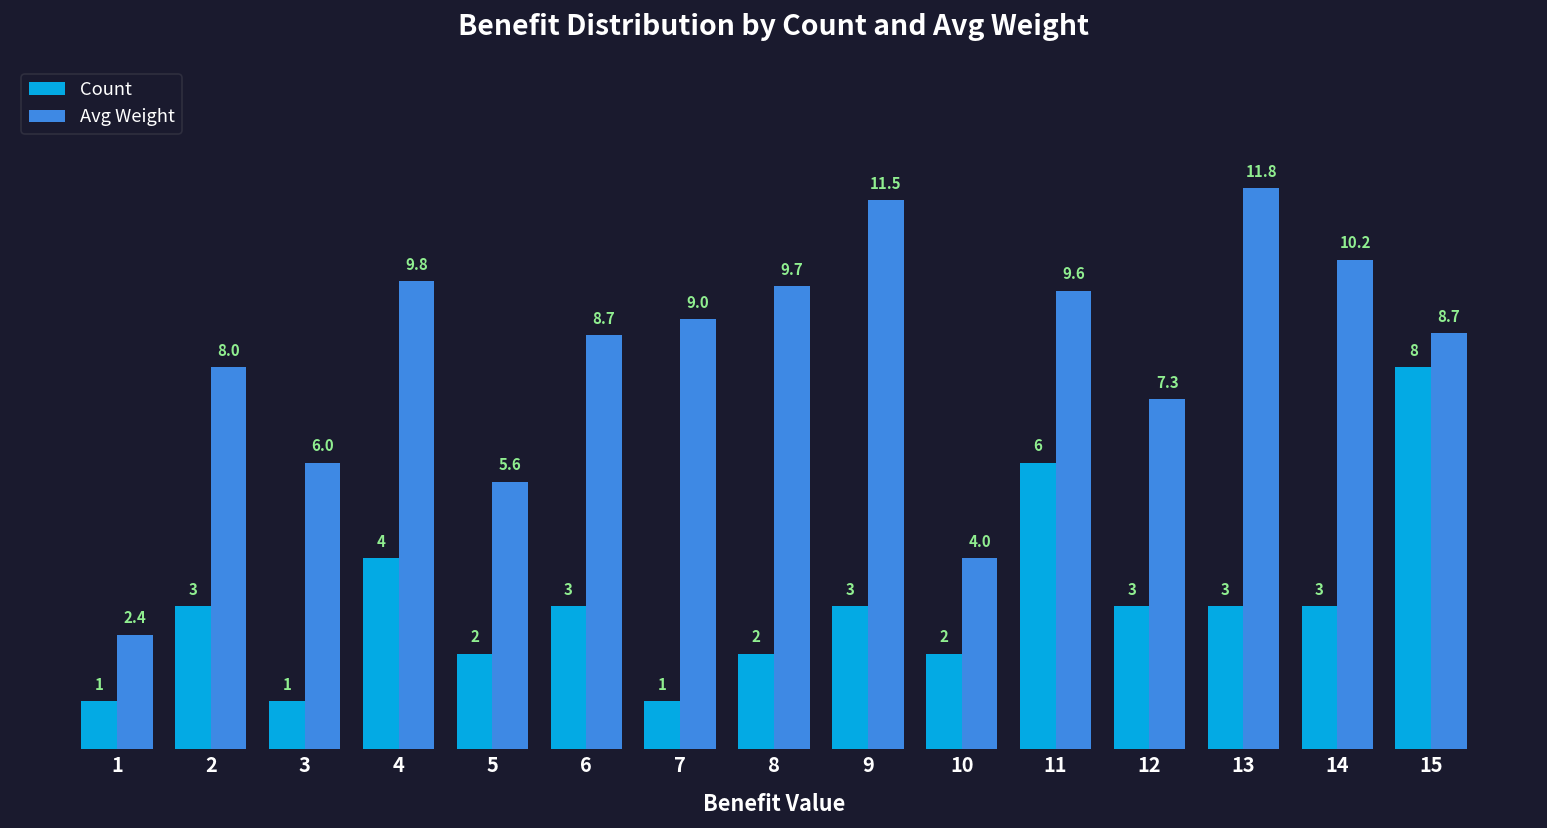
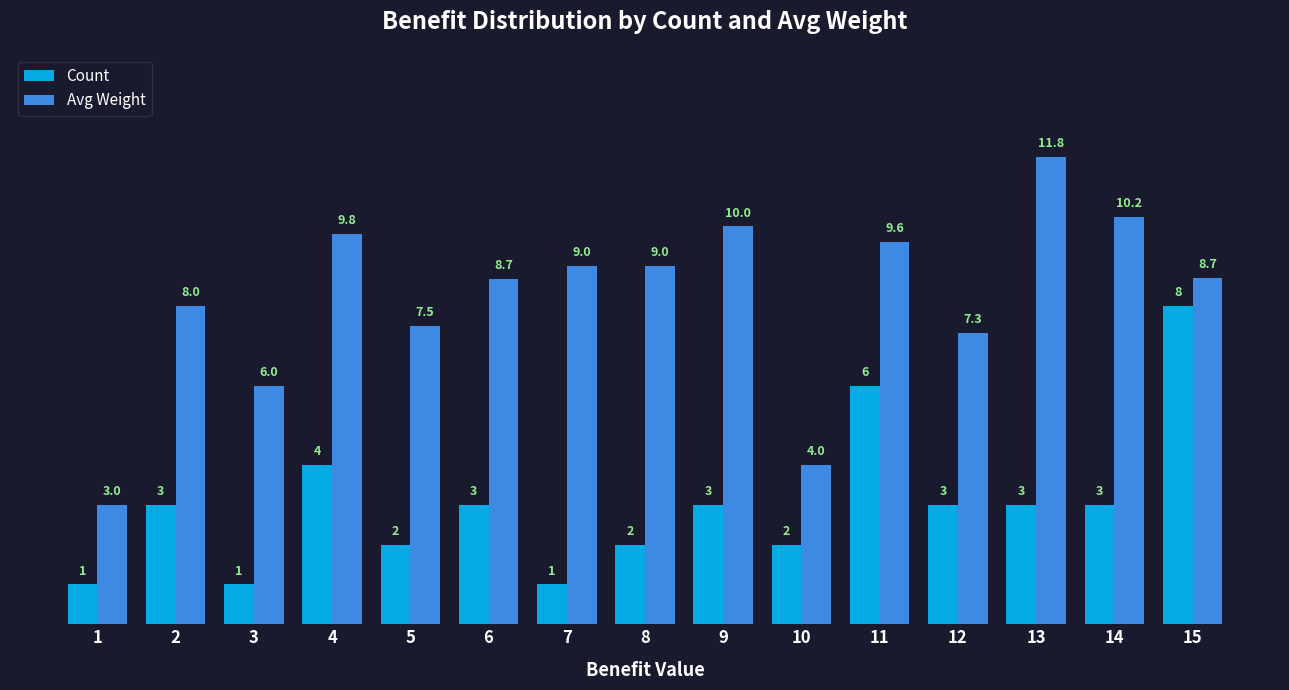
  {
    "Count": {
      "1": 1,
      "2": 3,
      "3": 1,
      "4": 4,
      "5": 2,
      "6": 3,
      "7": 1,
      "8": 2,
      "9": 3,
      "10": 2,
      "11": 6,
      "12": 3,
      "13": 3,
      "14": 3,
      "15": 8
    },
    "Avg Weight": {
-     "1": 2.4,
+     "1": 3.0,
      "2": 8.0,
      "3": 6.0,
      "4": 9.8,
-     "5": 5.6,
+     "5": 7.5,
      "6": 8.7,
      "7": 9.0,
-     "8": 9.7,
-     "9": 11.5,
+     "8": 9.0,
+     "9": 10.0,
      "10": 4.0,
      "11": 9.6,
      "12": 7.3,
      "13": 11.8,
      "14": 10.2,
      "15": 8.7
    }
  }
